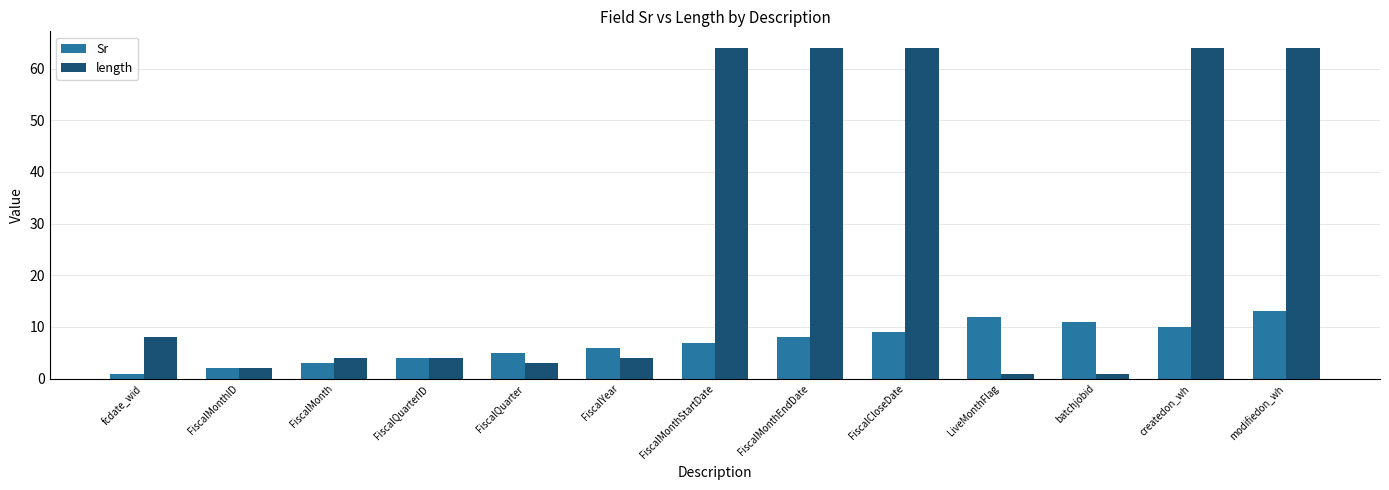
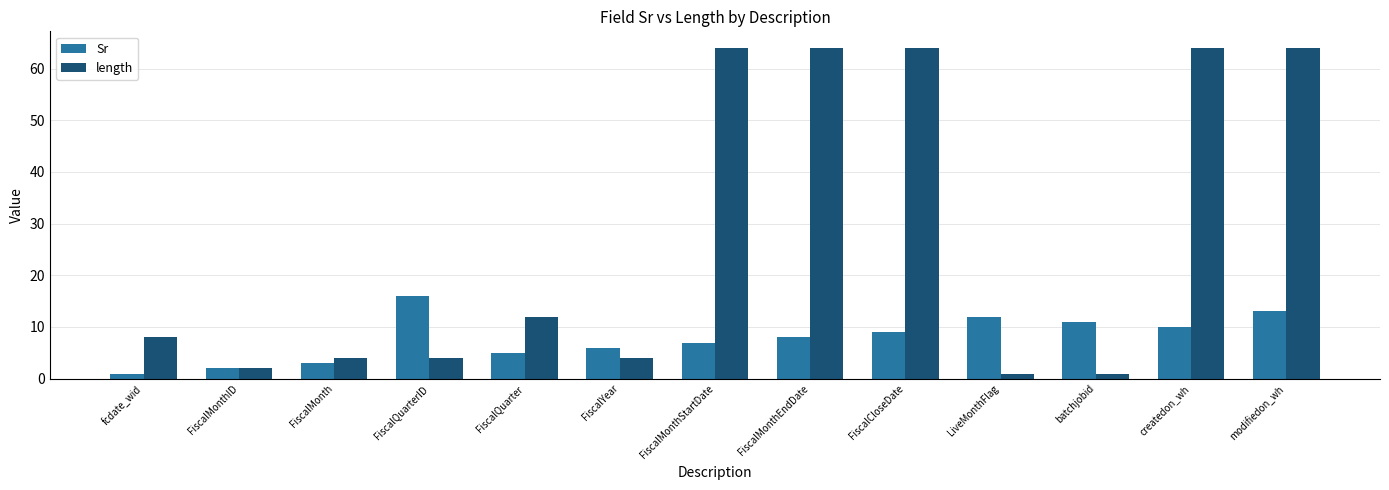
  {
    "Sr": {
      "fcdate_wid": 1,
      "FiscalMonthID": 2,
      "FiscalMonth": 3,
-     "FiscalQuarterID": 4,
+     "FiscalQuarterID": 16,
      "FiscalQuarter": 5,
      "FiscalYear": 6,
      "FiscalMonthStartDate": 7,
      "FiscalMonthEndDate": 8,
      "FiscalCloseDate": 9,
      "LiveMonthFlag": 12,
      "batchjobid": 11,
      "createdon_wh": 10,
      "modifiedon_wh": 13
    },
    "length": {
      "fcdate_wid": 8,
      "FiscalMonthID": 2,
      "FiscalMonth": 4,
      "FiscalQuarterID": 4,
-     "FiscalQuarter": 3,
+     "FiscalQuarter": 12,
      "FiscalYear": 4,
      "FiscalMonthStartDate": 64,
      "FiscalMonthEndDate": 64,
      "FiscalCloseDate": 64,
      "LiveMonthFlag": 1,
      "batchjobid": 1,
      "createdon_wh": 64,
      "modifiedon_wh": 64
    }
  }
